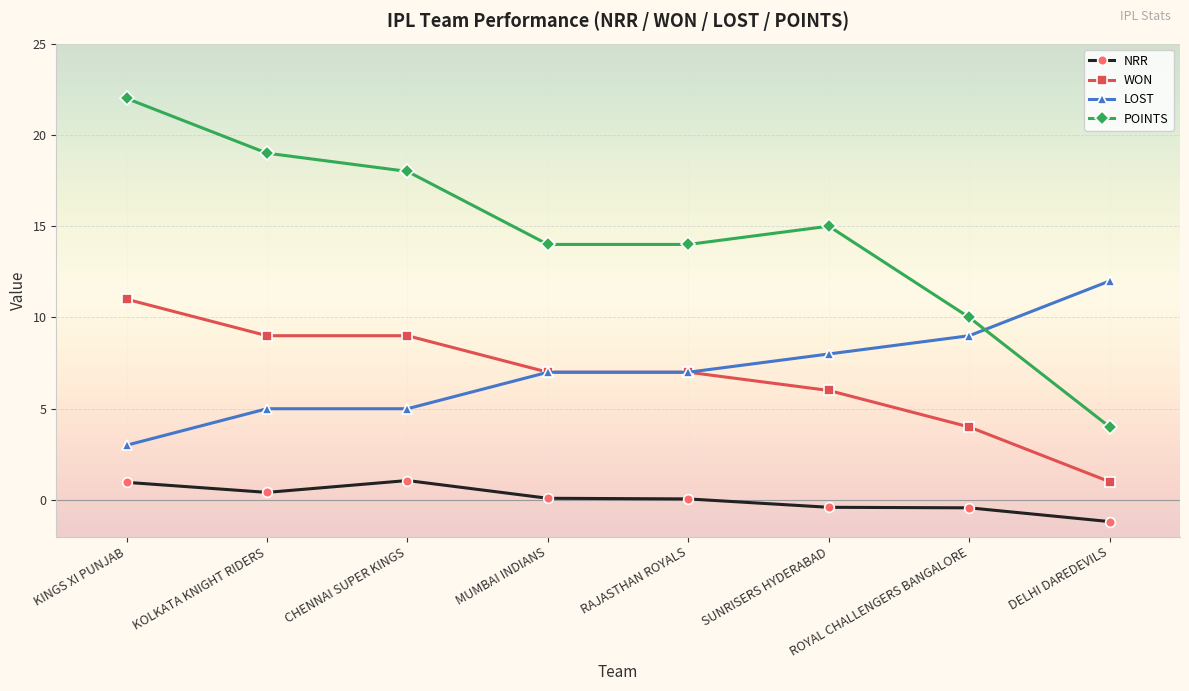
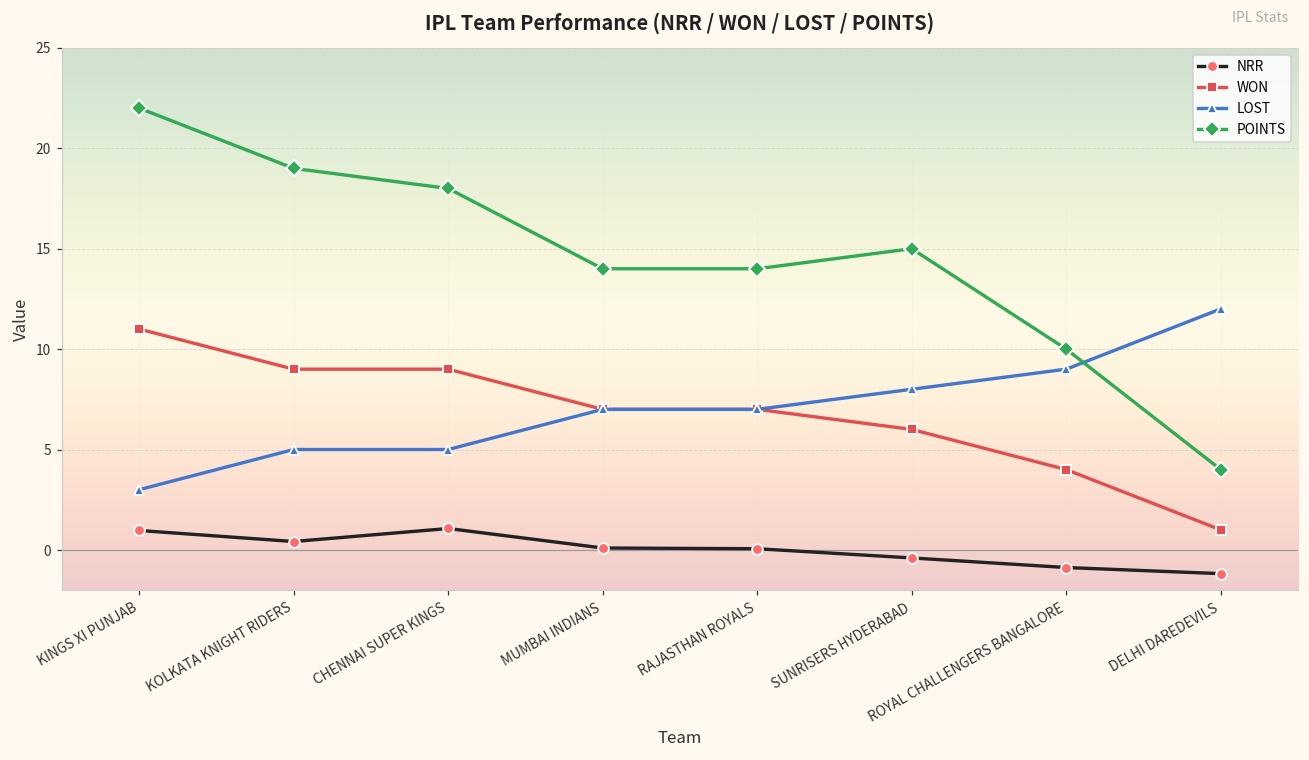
  {
    "NRR": {
      "KINGS XI PUNJAB": 1.0,
      "KOLKATA KNIGHT RIDERS": 0.4,
      "CHENNAI SUPER KINGS": 1.1,
      "MUMBAI INDIANS": 0.1,
      "RAJASTHAN ROYALS": 0.1,
      "SUNRISERS HYDERABAD": -0.4,
-     "ROYAL CHALLENGERS BANGALORE": -0.4,
+     "ROYAL CHALLENGERS BANGALORE": -0.9,
      "DELHI DAREDEVILS": -1.2
    },
    "WON": {
      "KINGS XI PUNJAB": 11.0,
      "KOLKATA KNIGHT RIDERS": 9.0,
      "CHENNAI SUPER KINGS": 9.0,
      "SUNRISERS HYDERABAD": 6.0,
      "ROYAL CHALLENGERS BANGALORE": 4.0,
      "DELHI DAREDEVILS": 1.0
    },
    "LOST": {
      "KINGS XI PUNJAB": 3.0,
      "KOLKATA KNIGHT RIDERS": 5.0,
      "CHENNAI SUPER KINGS": 5.0,
      "SUNRISERS HYDERABAD": 8.0,
      "ROYAL CHALLENGERS BANGALORE": 9.0,
      "DELHI DAREDEVILS": 12.0
    },
    "POINTS": {
      "KINGS XI PUNJAB": 22.0,
      "KOLKATA KNIGHT RIDERS": 19.0,
      "CHENNAI SUPER KINGS": 18.0,
      "MUMBAI INDIANS": 14.0,
      "RAJASTHAN ROYALS": 14.0,
      "SUNRISERS HYDERABAD": 15.0,
      "ROYAL CHALLENGERS BANGALORE": 10.0,
      "DELHI DAREDEVILS": 4.0
    }
  }
